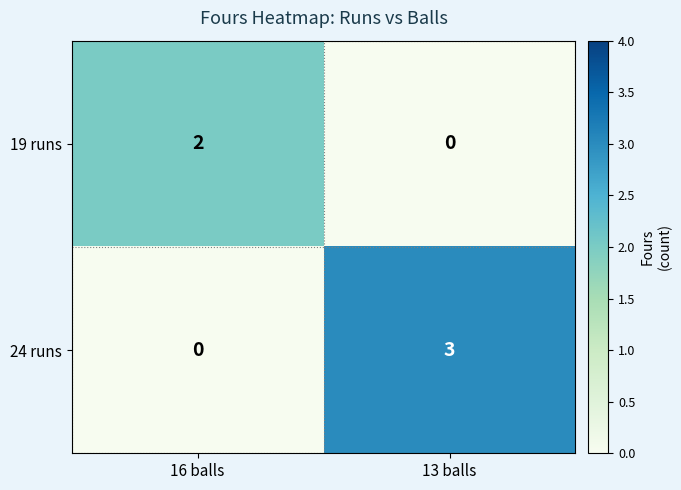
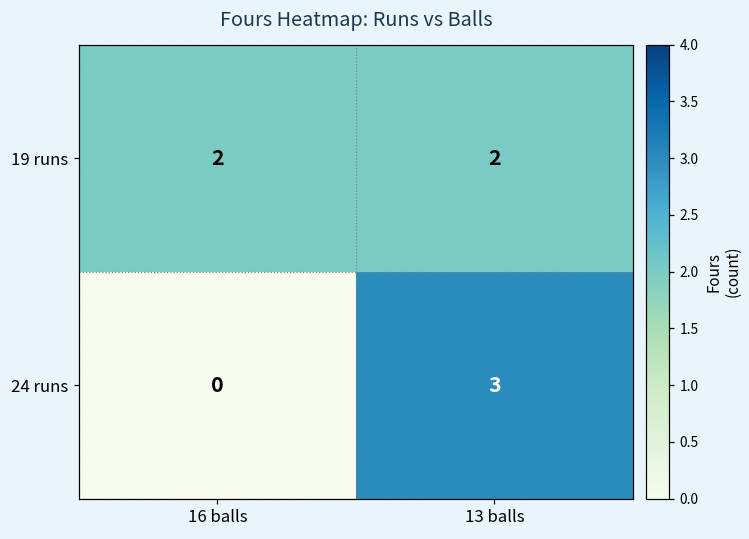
  {
    "19 runs": {
      "16 balls": 2,
-     "13 balls": 0
+     "13 balls": 2
    },
    "24 runs": {
      "16 balls": 0,
      "13 balls": 3
    }
  }
